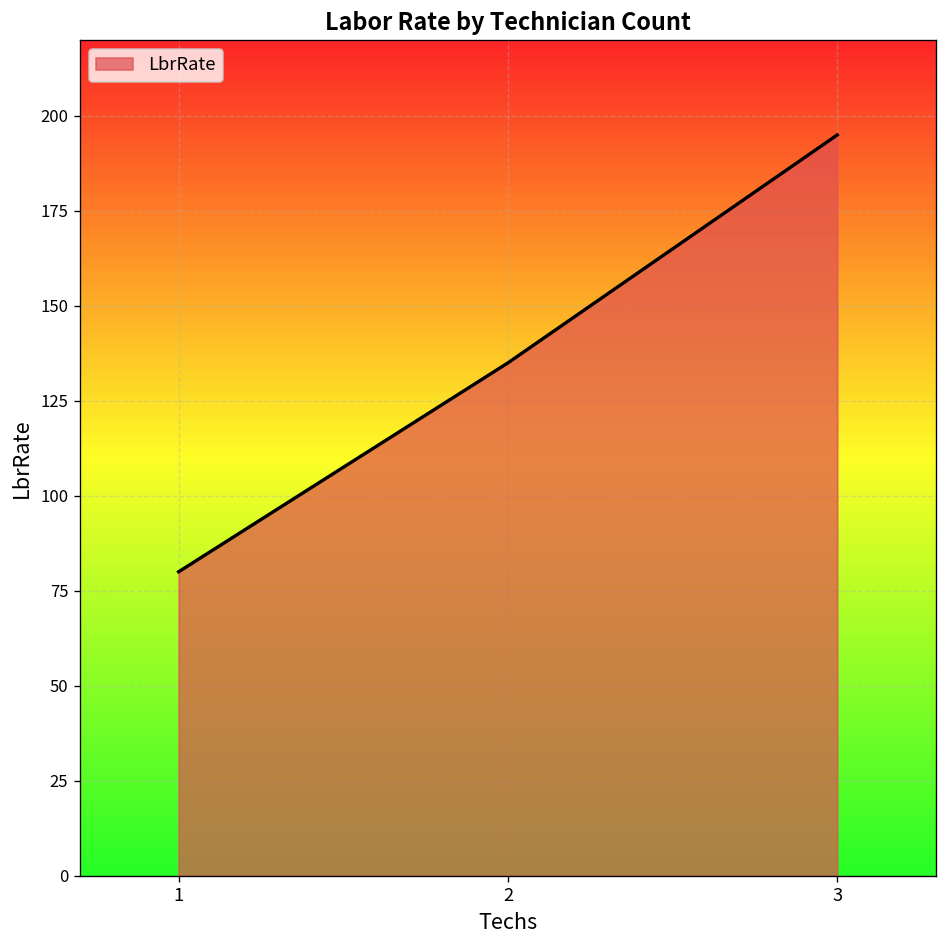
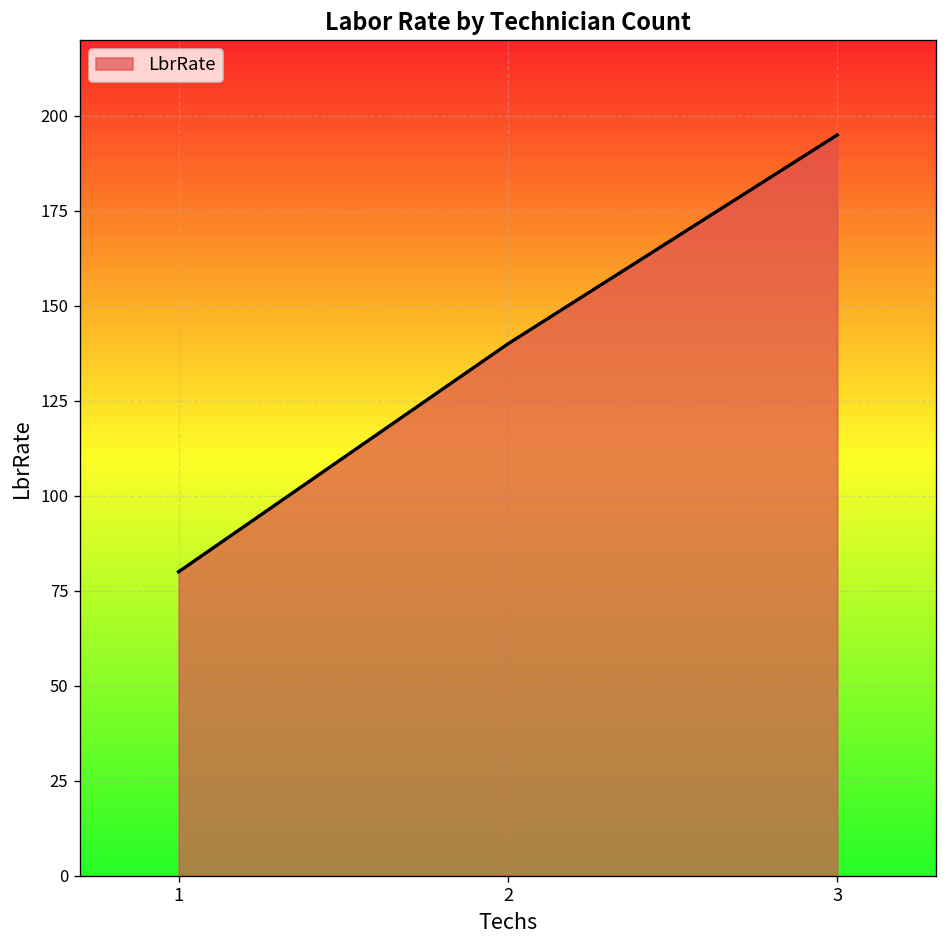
  {
    "1": 80,
-   "2": 135,
+   "2": 140,
    "3": 195
  }
